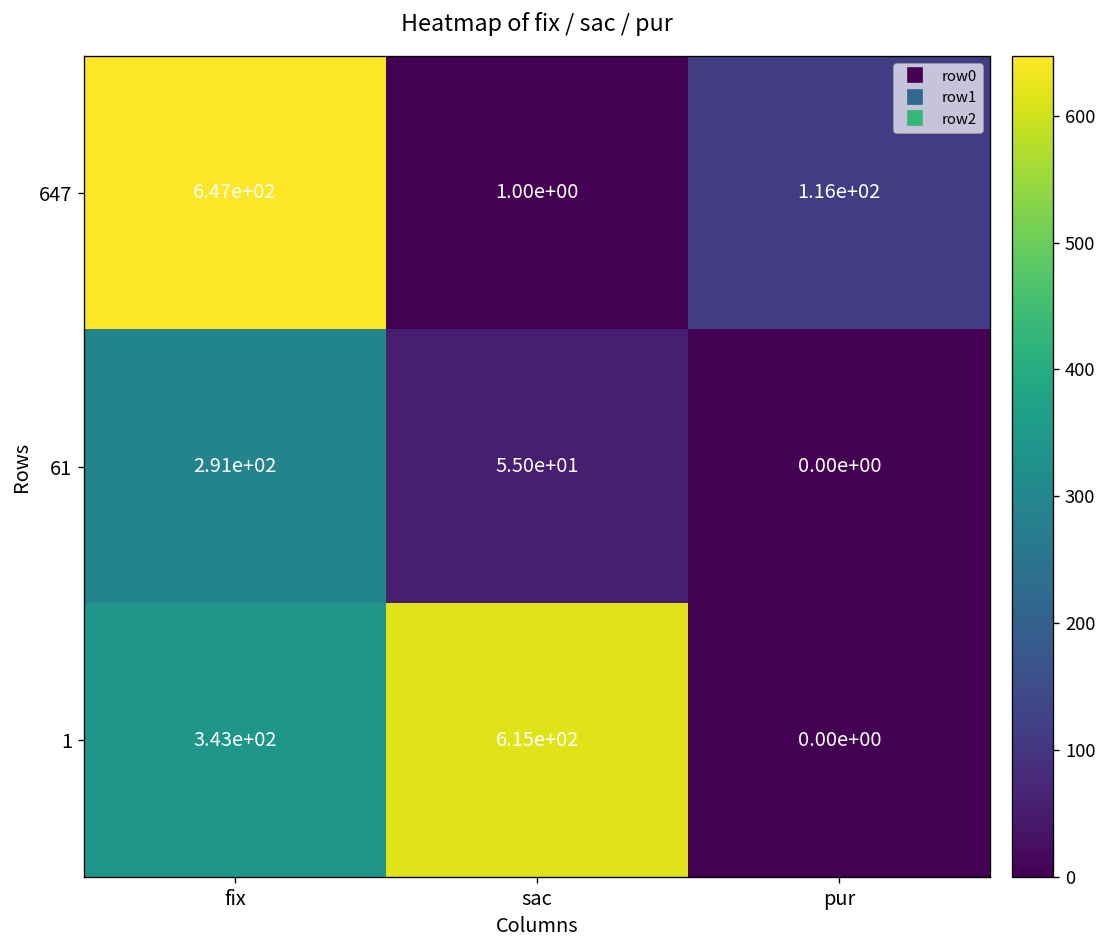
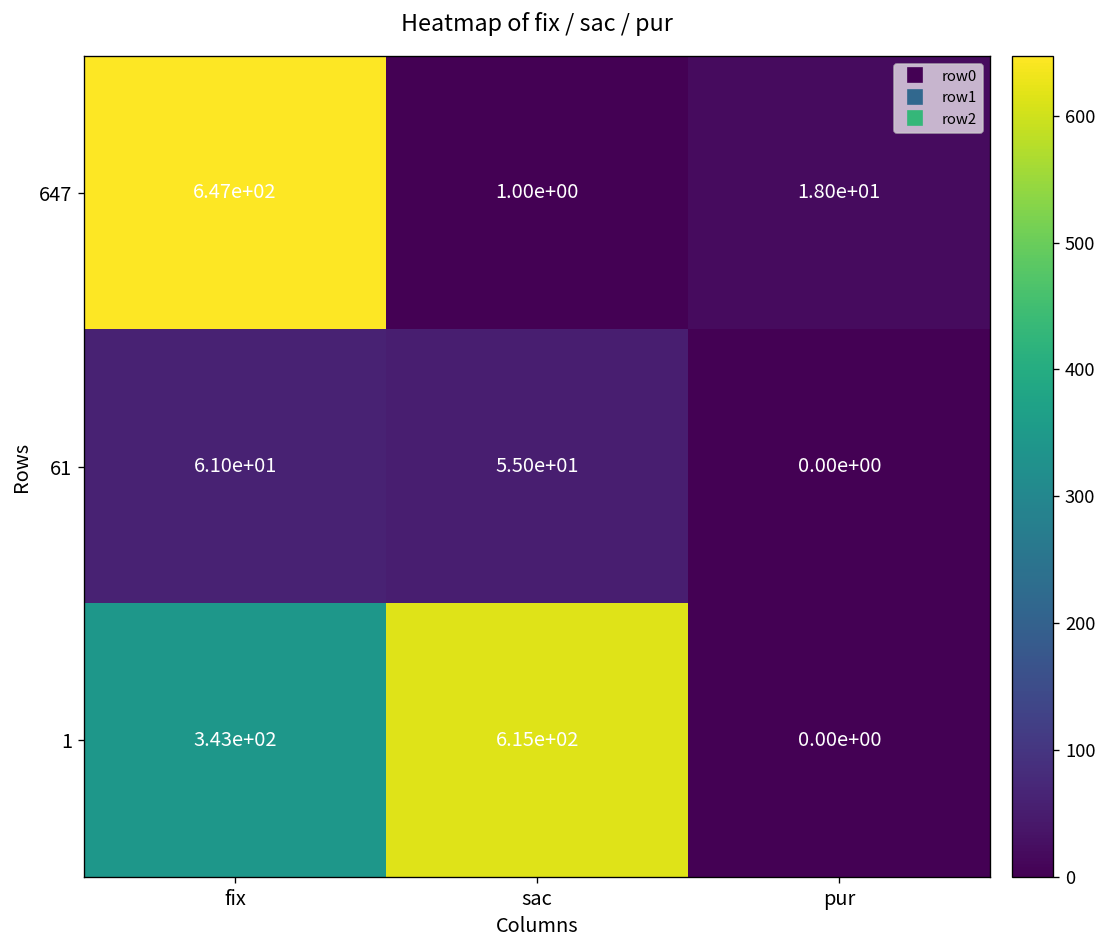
  {
    "647": {
      "fix": "6.47e+02",
      "sac": "1.00e+00",
-     "pur": "1.16e+02"
+     "pur": "1.80e+01"
    },
    "61": {
-     "fix": "2.91e+02",
+     "fix": "6.10e+01",
      "sac": "5.50e+01",
      "pur": "0.00e+00"
    },
    "1": {
      "fix": "3.43e+02",
      "sac": "6.15e+02",
      "pur": "0.00e+00"
    }
  }
